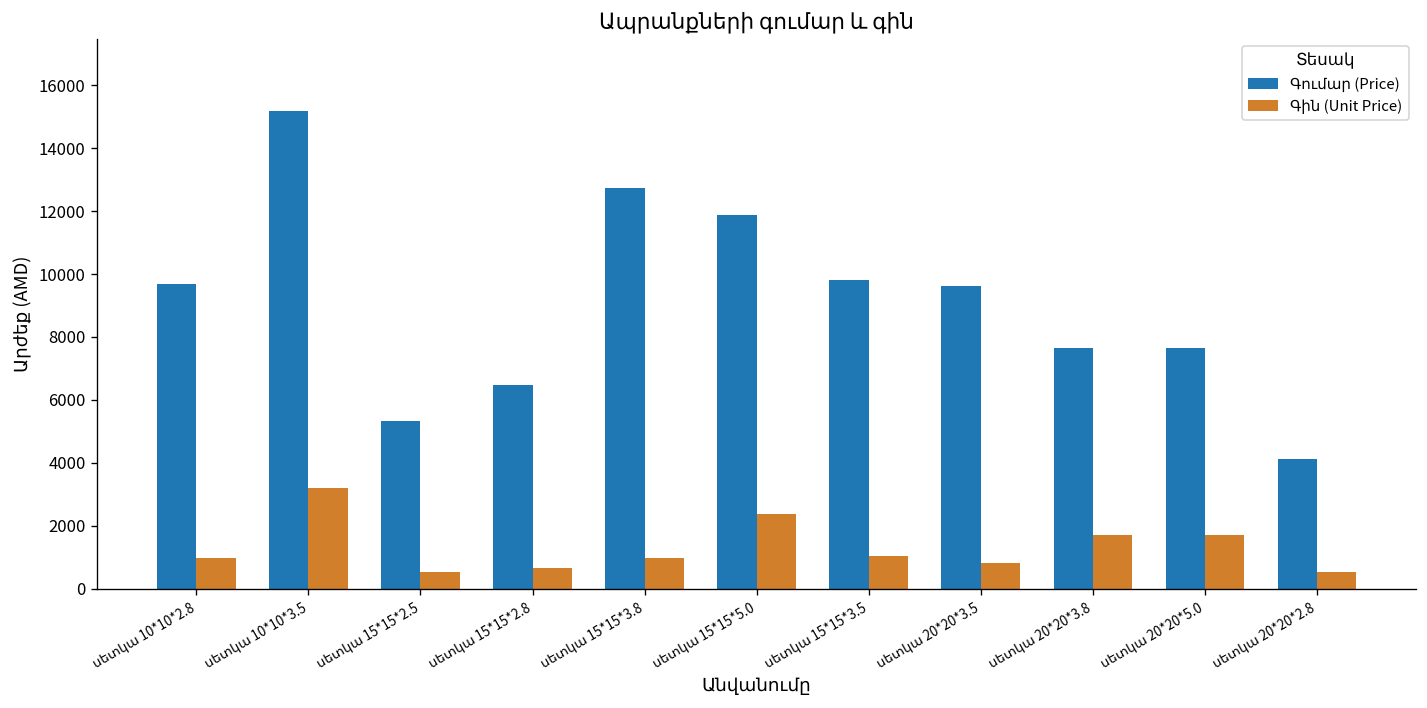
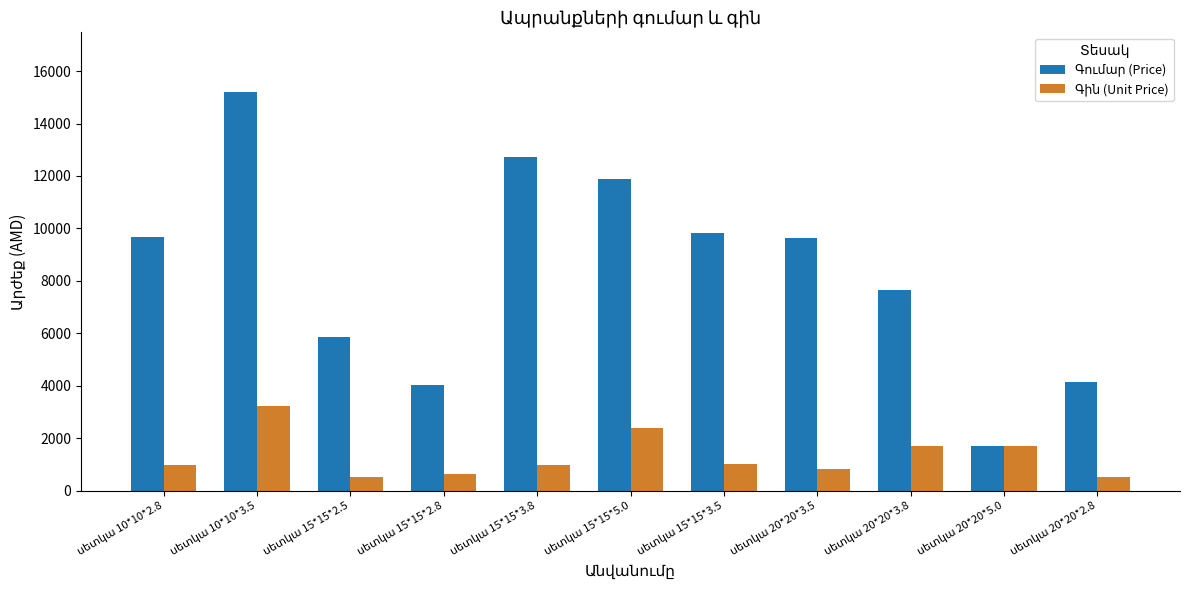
  {
    "Գումար (Price)": {
      "սետկա 10*10*2.8": 9700,
      "սետկա 10*10*3.5": 15200,
-     "սետկա 15*15*2.5": 5300,
-     "սետկա 15*15*2.8": 6500,
+     "սետկա 15*15*2.5": 5900,
+     "սետկա 15*15*2.8": 4000,
      "սետկա 15*15*3.8": 12700,
      "սետկա 15*15*5.0": 11900,
      "սետկա 15*15*3.5": 9800,
      "սետկա 20*20*3.5": 9600,
      "սետկա 20*20*3.8": 7600,
-     "սետկա 20*20*5.0": 7700,
+     "սետկա 20*20*5.0": 1700,
      "սետկա 20*20*2.8": 4100
    },
    "Գին (Unit Price)": {
      "սետկա 10*10*2.8": 1000,
      "սետկա 10*10*3.5": 3200,
      "սետկա 15*15*2.5": 500,
      "սետկա 15*15*2.8": 600,
      "սետկա 15*15*3.8": 1000,
      "սետկա 15*15*5.0": 2400,
      "սետկա 15*15*3.5": 1000,
      "սետկա 20*20*3.5": 800,
      "սետկա 20*20*3.8": 1700,
      "սետկա 20*20*5.0": 1700,
      "սետկա 20*20*2.8": 500
    }
  }
